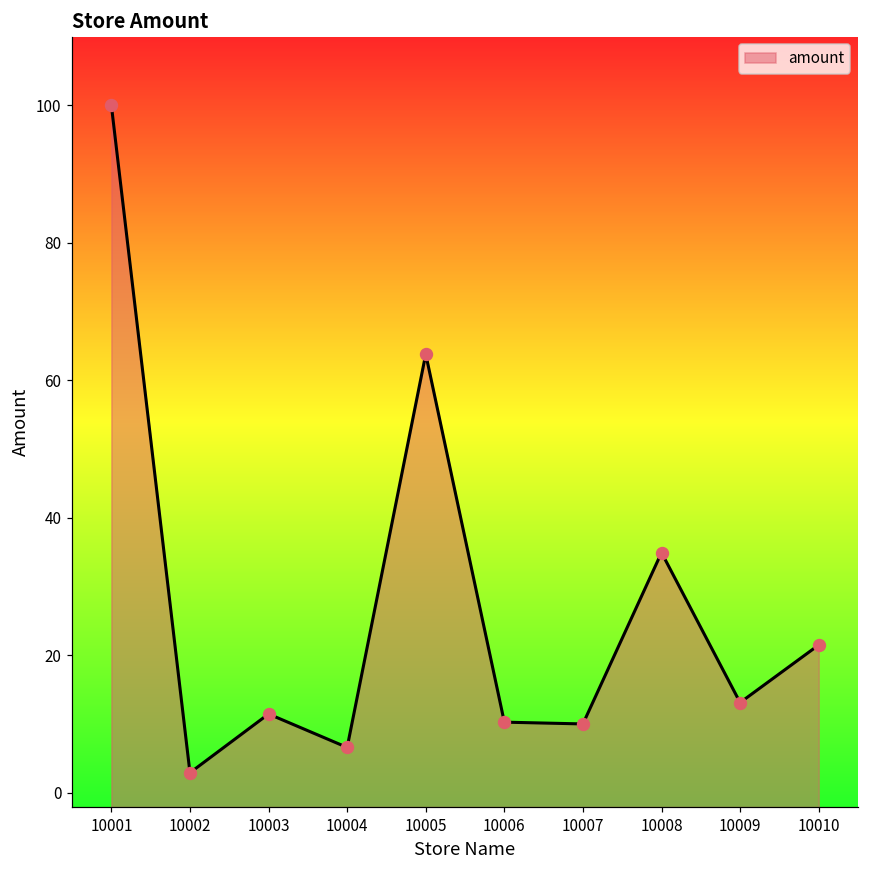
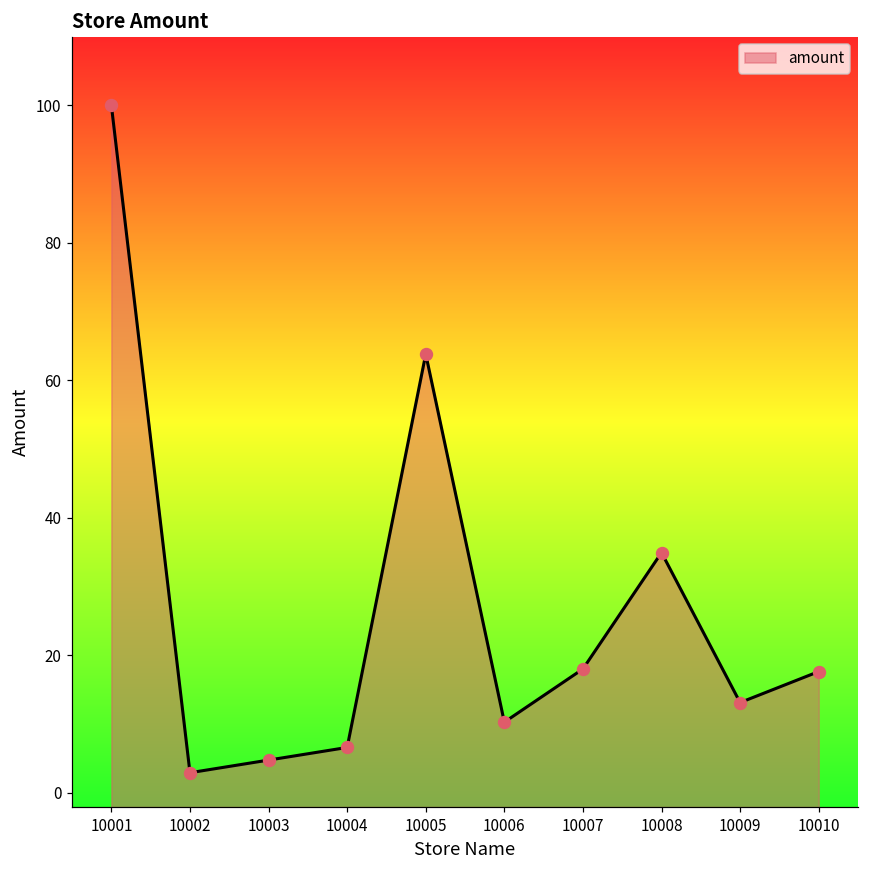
  {
    "10001": 100,
    "10002": 3,
-   "10003": 11,
+   "10003": 5,
    "10004": 7,
    "10005": 64,
    "10006": 10,
-   "10007": 10,
+   "10007": 18,
    "10008": 35,
    "10009": 13,
-   "10010": 21
+   "10010": 18
  }
